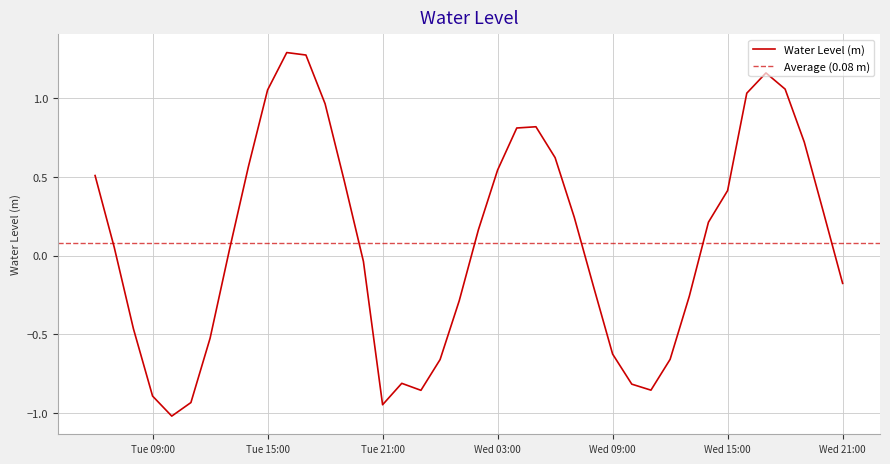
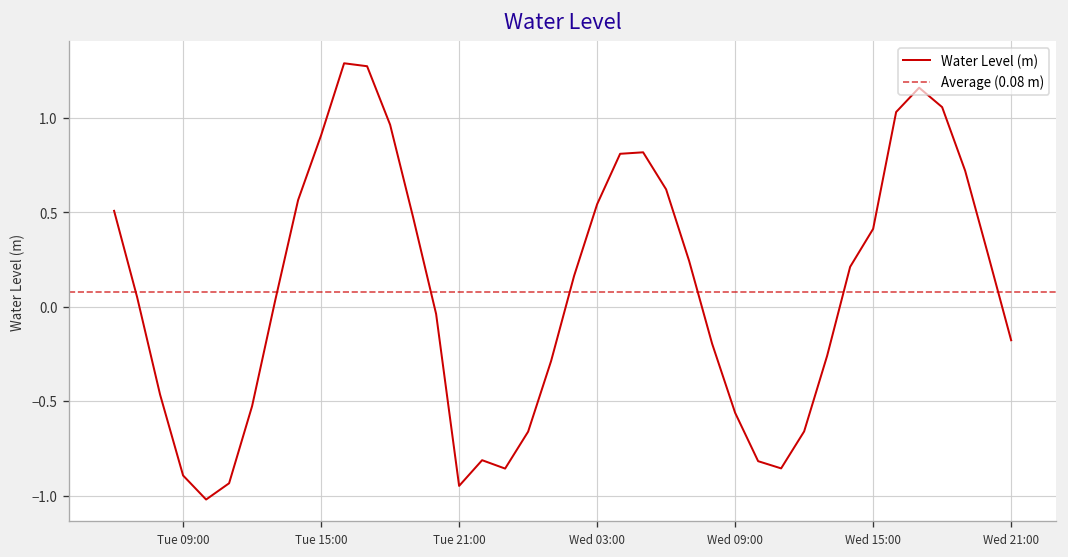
  {
    "Tue 09:00": -0.89,
-   "Tue 15:00": 1.05,
+   "Tue 15:00": 0.91,
    "Tue 21:00": -0.95,
    "Wed 03:00": 0.54,
-   "Wed 09:00": -0.63,
+   "Wed 09:00": -0.56,
    "Wed 15:00": 0.41,
    "Wed 21:00": -0.18
  }
